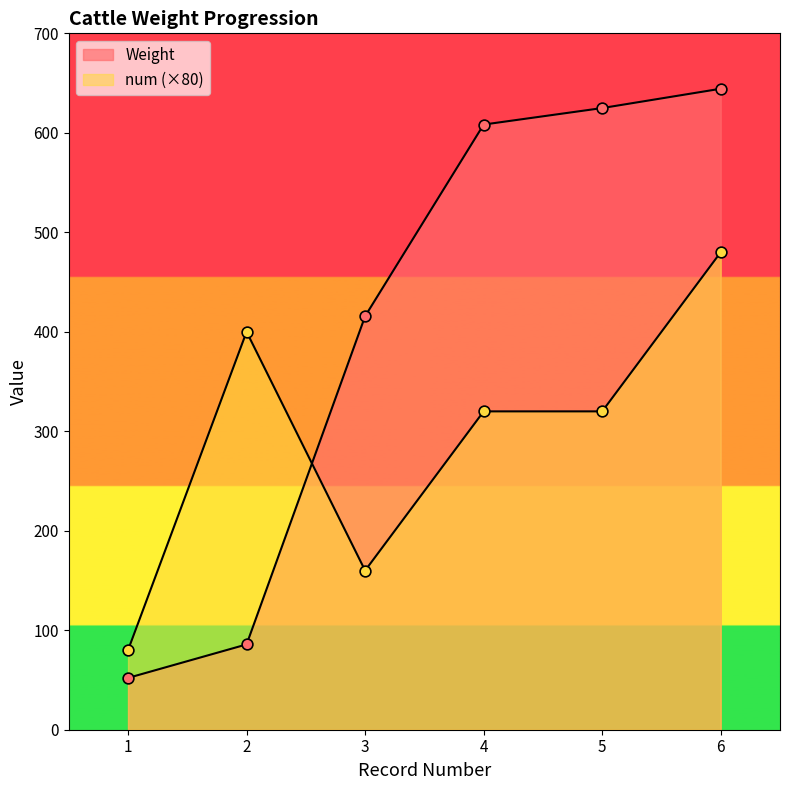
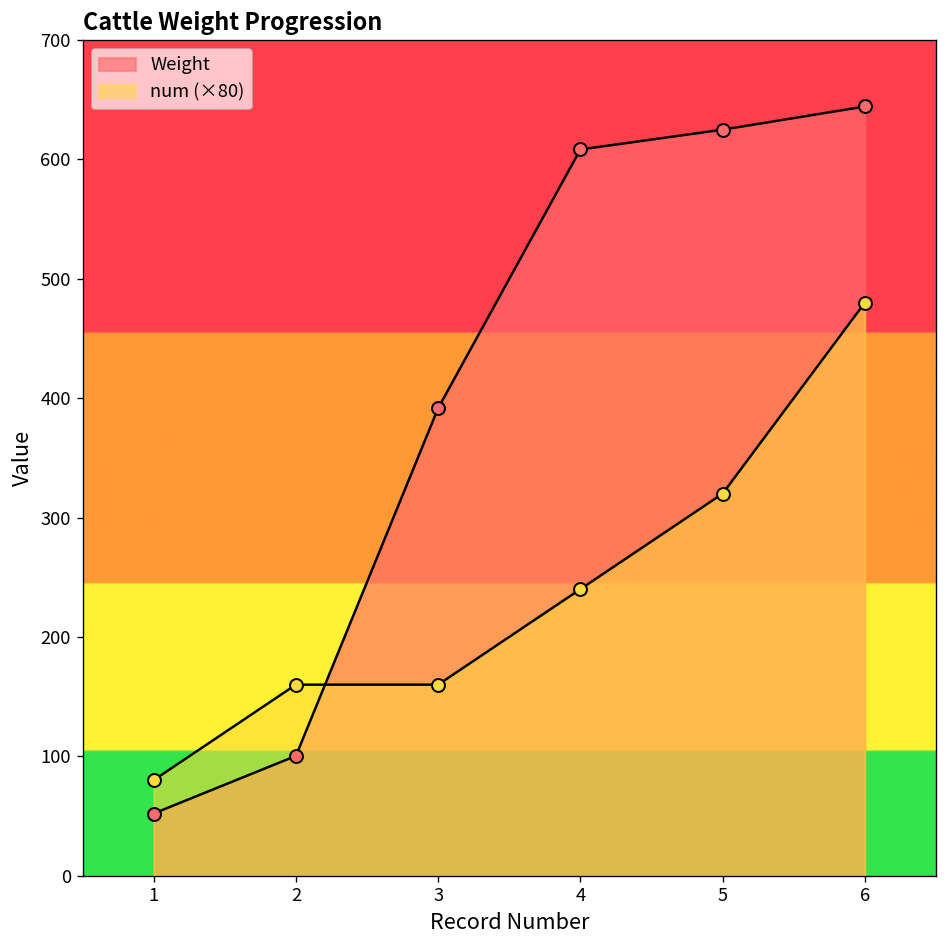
  {
    "Weight": {
      "1": 50,
-     "2": 90,
-     "3": 420,
+     "2": 100,
+     "3": 390,
      "4": 610,
      "5": 620,
      "6": 640
    },
    "num (×80)": {
      "1": 80,
-     "2": 400,
+     "2": 160,
      "3": 160,
-     "4": 320,
+     "4": 240,
      "5": 320,
      "6": 480
    }
  }
